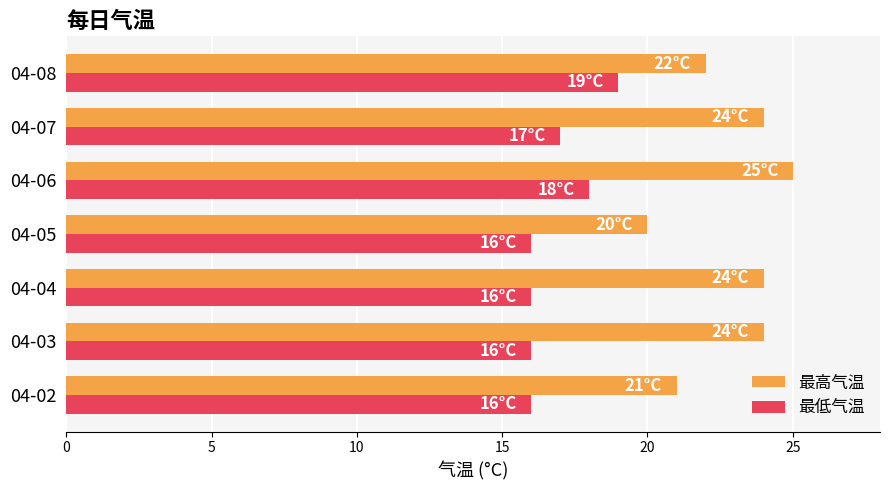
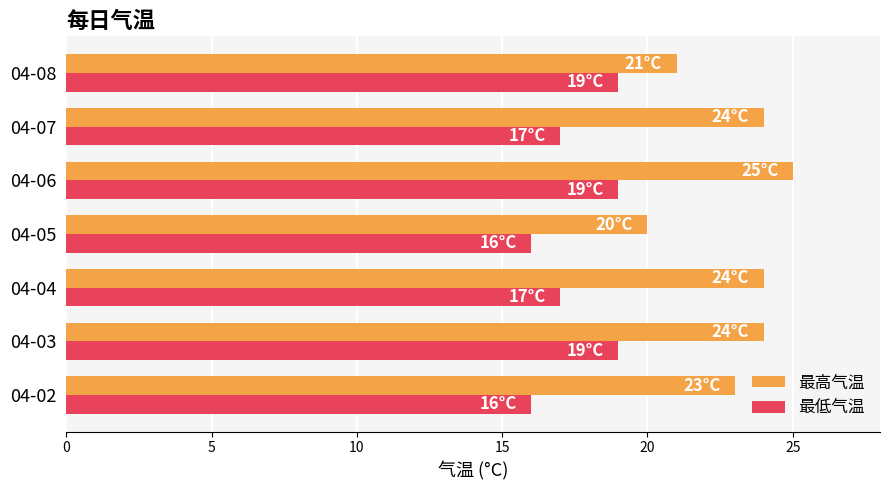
  {
    "最高气温": {
-     "04-08": "22°C",
+     "04-08": "21°C",
      "04-07": "24°C",
      "04-06": "25°C",
      "04-05": "20°C",
      "04-04": "24°C",
      "04-03": "24°C",
-     "04-02": "21°C"
+     "04-02": "23°C"
    },
    "最低气温": {
      "04-08": "19°C",
      "04-07": "17°C",
-     "04-06": "18°C",
+     "04-06": "19°C",
      "04-05": "16°C",
-     "04-04": "16°C",
-     "04-03": "16°C",
+     "04-04": "17°C",
+     "04-03": "19°C",
      "04-02": "16°C"
    }
  }
